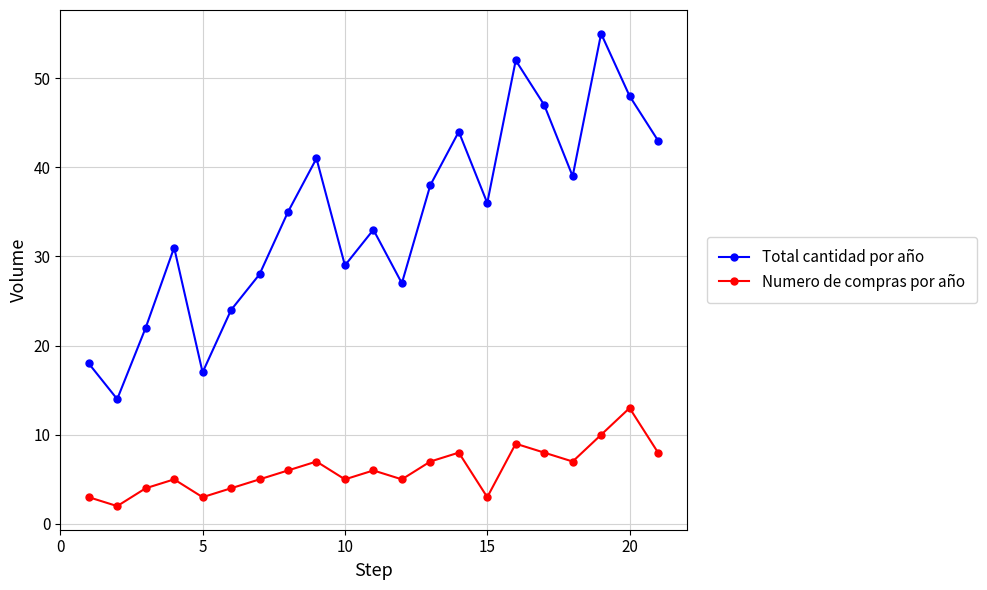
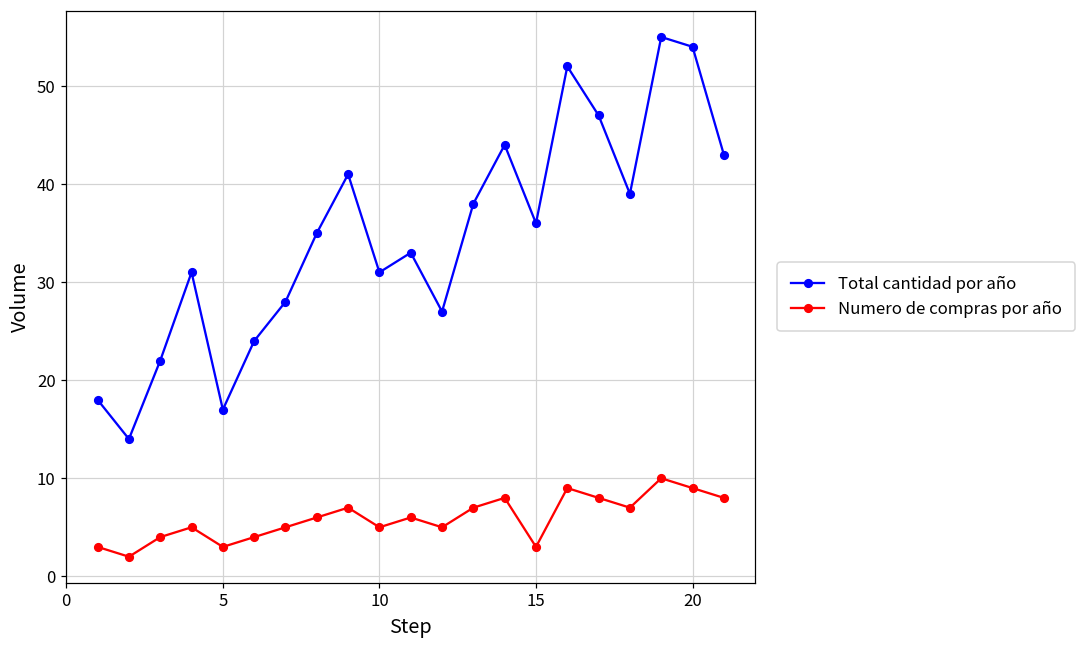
  {
    "Total cantidad por año": {
      "5": 17,
-     "10": 29,
+     "10": 31,
      "15": 36,
-     "20": 48
+     "20": 54
    },
    "Numero de compras por año": {
      "5": 3,
      "10": 5,
      "15": 3,
-     "20": 13
+     "20": 9
    }
  }
